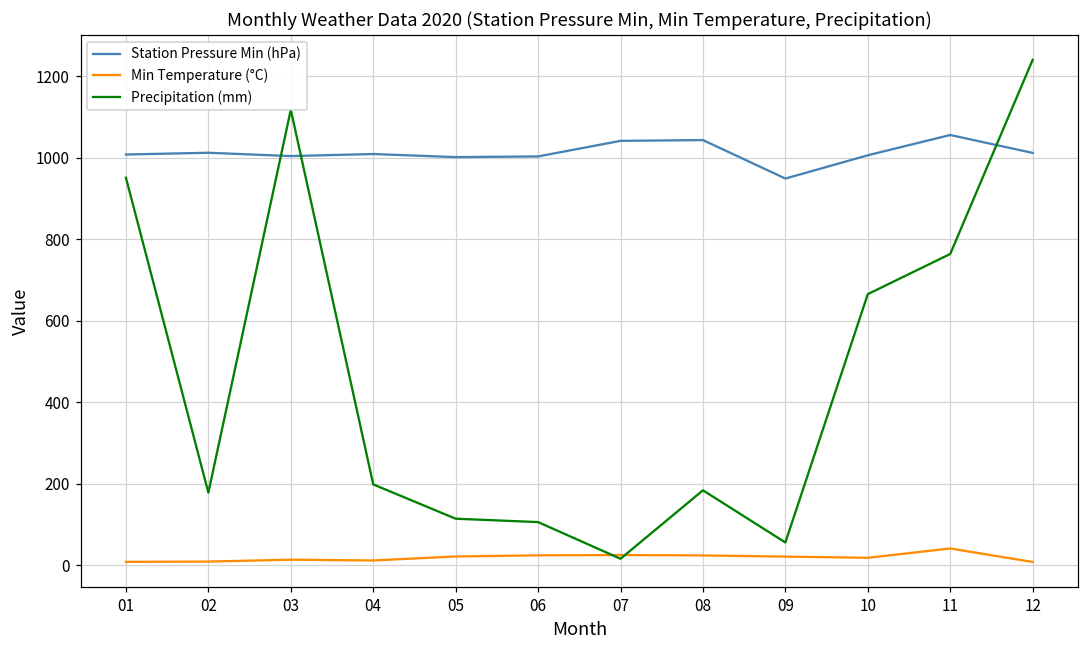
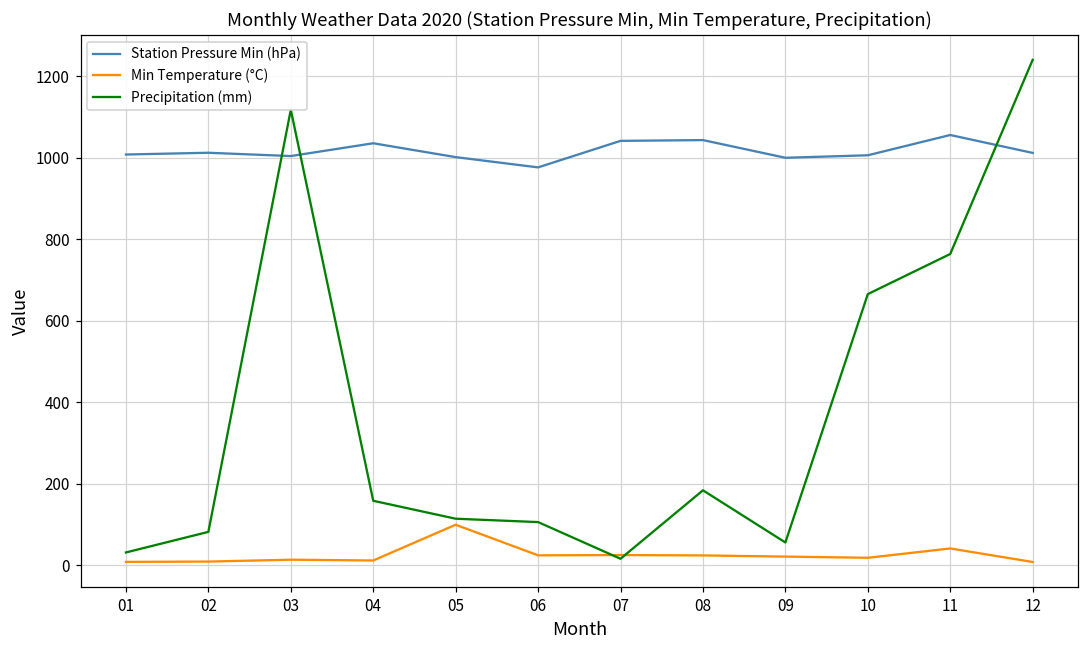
  {
    "Station Pressure Min (hPa)": {
      "01": 1010,
      "02": 1010,
      "03": 1000,
-     "04": 1010,
+     "04": 1040,
      "05": 1000,
-     "06": 1000,
+     "06": 980,
      "07": 1040,
      "08": 1040,
-     "09": 950,
+     "09": 1000,
      "10": 1010,
      "11": 1060,
      "12": 1010
    },
    "Min Temperature (°C)": {
      "01": 10,
      "02": 10,
      "03": 10,
      "04": 10,
-     "05": 20,
+     "05": 100,
      "06": 20,
      "07": 20,
      "08": 20,
      "09": 20,
      "10": 20,
      "11": 40,
      "12": 10
    },
    "Precipitation (mm)": {
-     "01": 950,
-     "02": 180,
-     "04": 200,
+     "01": 30,
+     "02": 80,
+     "04": 160,
      "05": 110,
      "06": 110,
      "07": 20,
      "08": 180,
      "09": 60,
      "10": 670,
      "11": 760,
      "12": 1240
    }
  }
